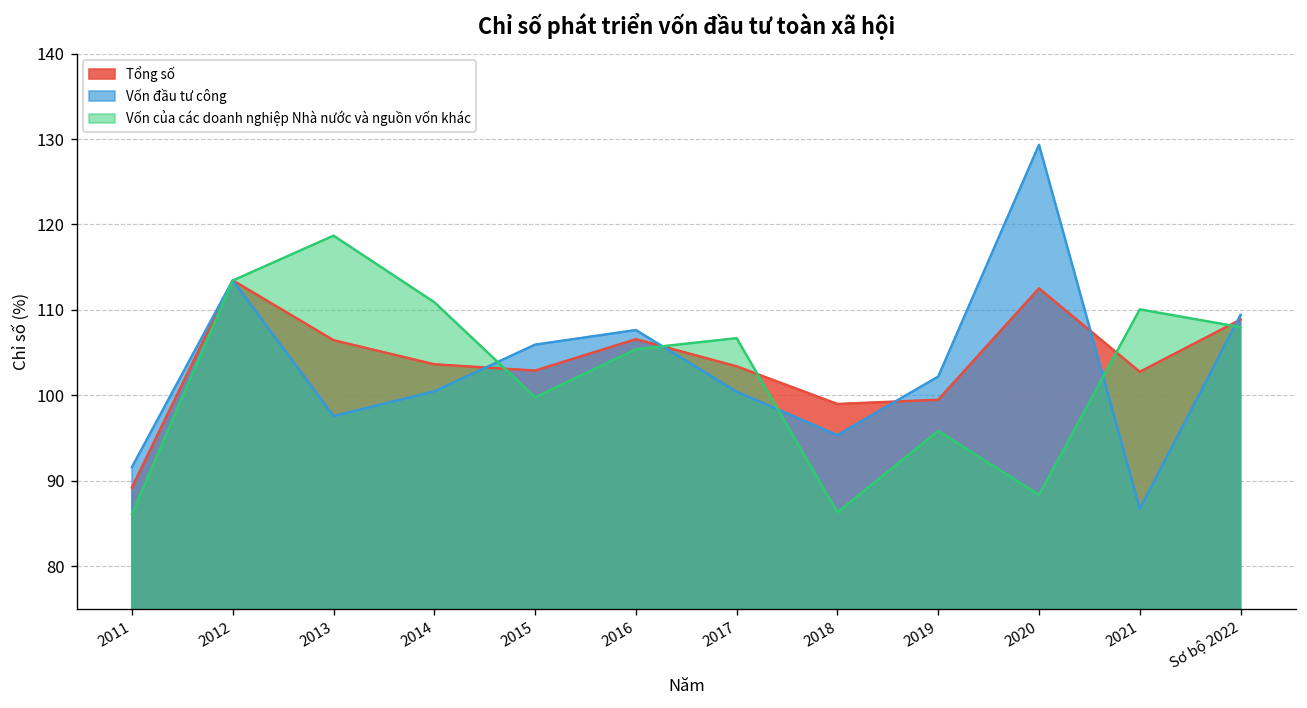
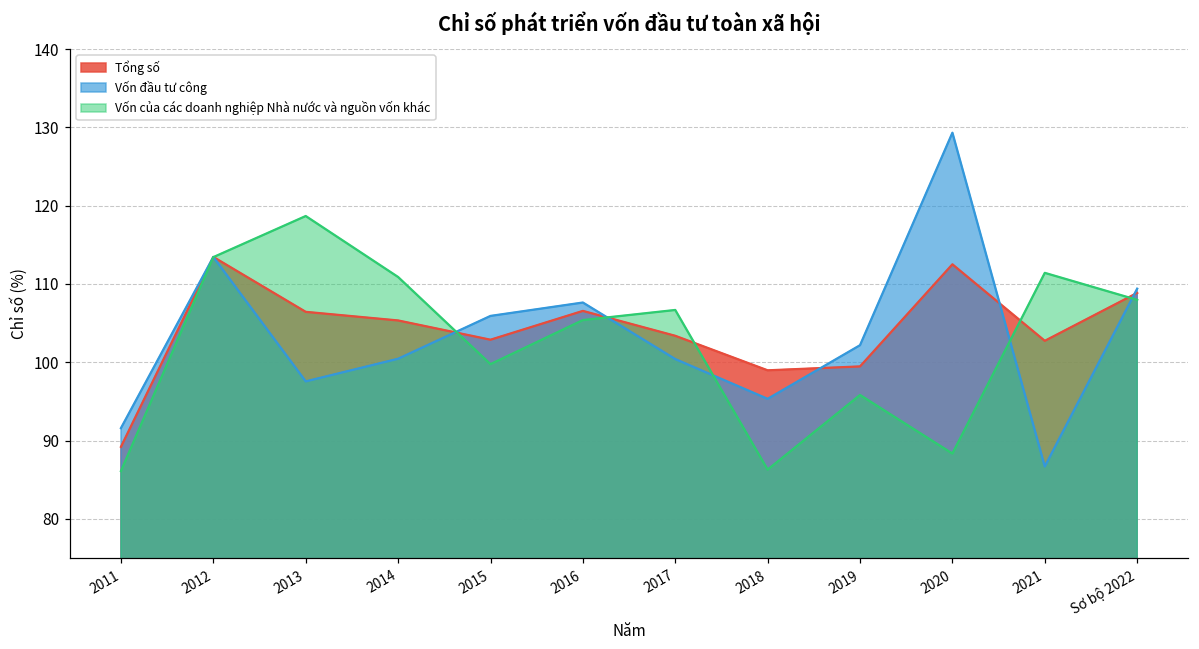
  {
    "Tổng số": {
      "2011": 89,
      "2013": 106,
-     "2014": 104,
+     "2014": 105,
      "2015": 103,
      "2016": 107,
      "2017": 103,
      "2018": 99,
      "2019": 99,
      "2020": 113,
      "2021": 103,
      "Sơ bộ 2022": 109
    },
    "Vốn đầu tư công": {
      "2011": 92,
      "2013": 98,
      "2014": 100,
      "2015": 106,
      "2016": 108,
      "2017": 100,
      "2018": 95,
      "2019": 102,
      "2020": 129,
      "2021": 87,
      "Sơ bộ 2022": 109
    },
    "Vốn của các doanh nghiệp Nhà nước và nguồn vốn khác": {
      "2011": 86,
      "2013": 119,
      "2014": 111,
      "2015": 100,
      "2016": 105,
      "2017": 107,
      "2018": 86,
      "2019": 96,
      "2020": 88,
-     "2021": 110,
+     "2021": 111,
      "Sơ bộ 2022": 108
    }
  }
